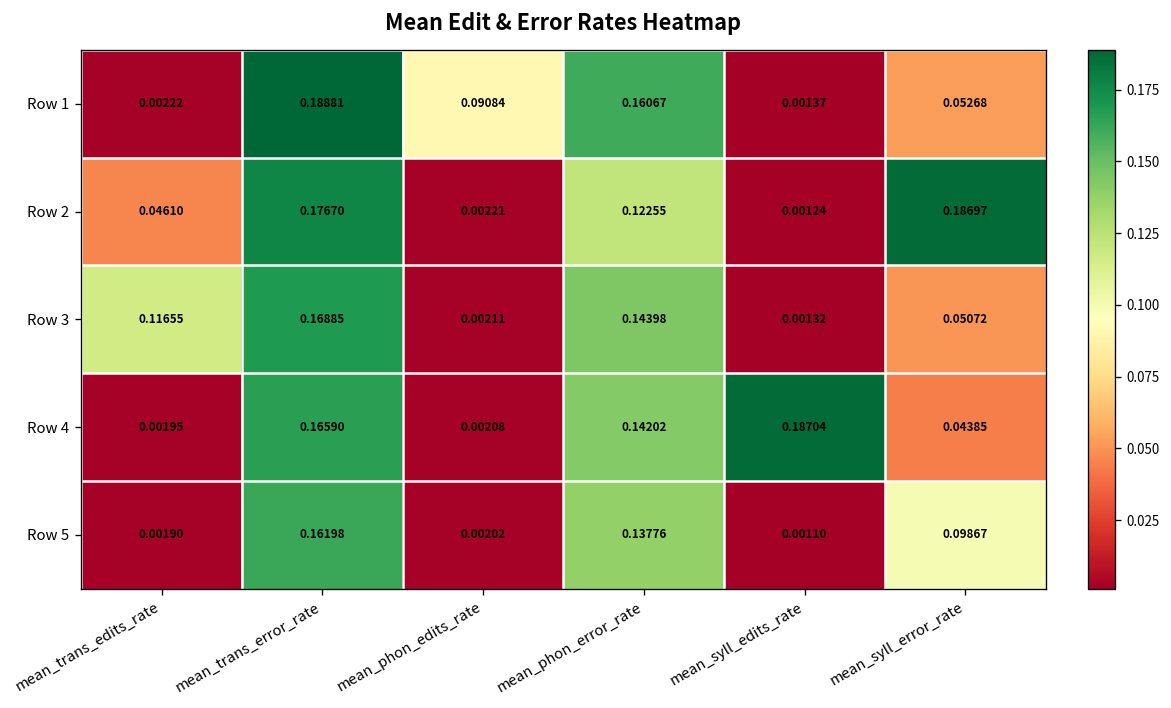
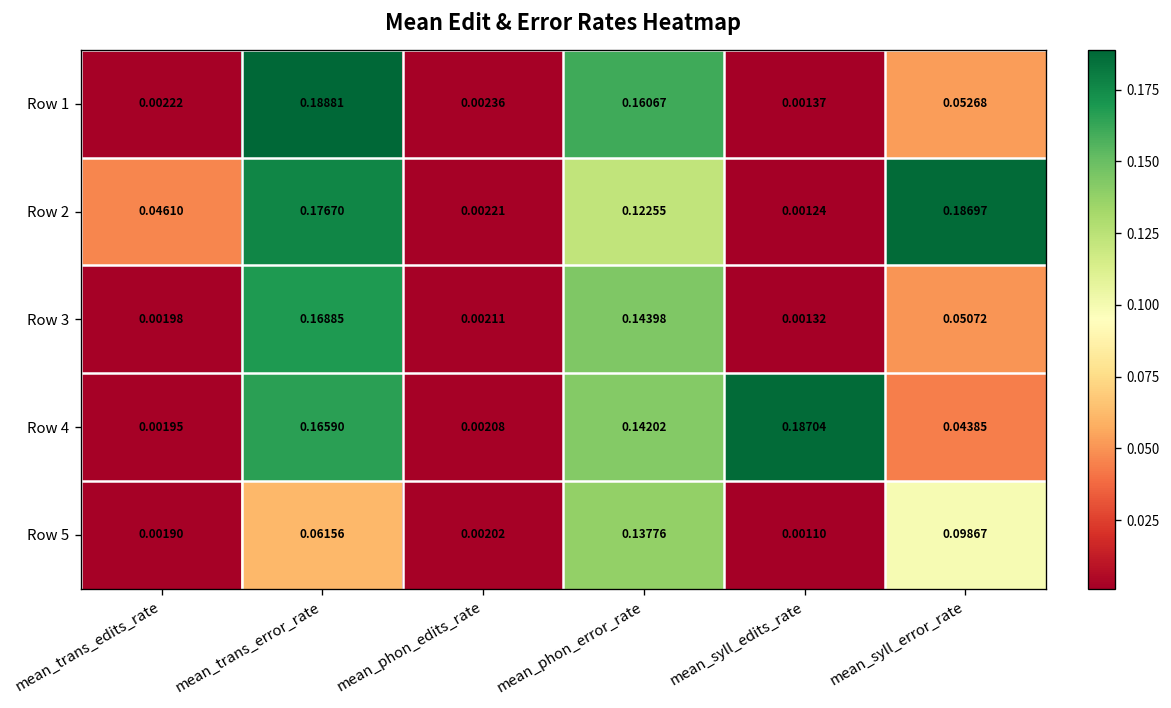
  {
    "Row 1": {
      "mean_trans_edits_rate": 0.00222,
      "mean_trans_error_rate": 0.18881,
-     "mean_phon_edits_rate": 0.09084,
+     "mean_phon_edits_rate": 0.00236,
      "mean_phon_error_rate": 0.16067,
      "mean_syll_edits_rate": 0.00137,
      "mean_syll_error_rate": 0.05268
    },
    "Row 2": {
      "mean_trans_edits_rate": 0.04610,
      "mean_trans_error_rate": 0.17670,
      "mean_phon_edits_rate": 0.00221,
      "mean_phon_error_rate": 0.12255,
      "mean_syll_edits_rate": 0.00124,
      "mean_syll_error_rate": 0.18697
    },
    "Row 3": {
-     "mean_trans_edits_rate": 0.11655,
+     "mean_trans_edits_rate": 0.00198,
      "mean_trans_error_rate": 0.16885,
      "mean_phon_edits_rate": 0.00211,
      "mean_phon_error_rate": 0.14398,
      "mean_syll_edits_rate": 0.00132,
      "mean_syll_error_rate": 0.05072
    },
    "Row 4": {
      "mean_trans_edits_rate": 0.00195,
      "mean_trans_error_rate": 0.16590,
      "mean_phon_edits_rate": 0.00208,
      "mean_phon_error_rate": 0.14202,
      "mean_syll_edits_rate": 0.18704,
      "mean_syll_error_rate": 0.04385
    },
    "Row 5": {
      "mean_trans_edits_rate": 0.00190,
-     "mean_trans_error_rate": 0.16198,
+     "mean_trans_error_rate": 0.06156,
      "mean_phon_edits_rate": 0.00202,
      "mean_phon_error_rate": 0.13776,
      "mean_syll_edits_rate": 0.00110,
      "mean_syll_error_rate": 0.09867
    }
  }
